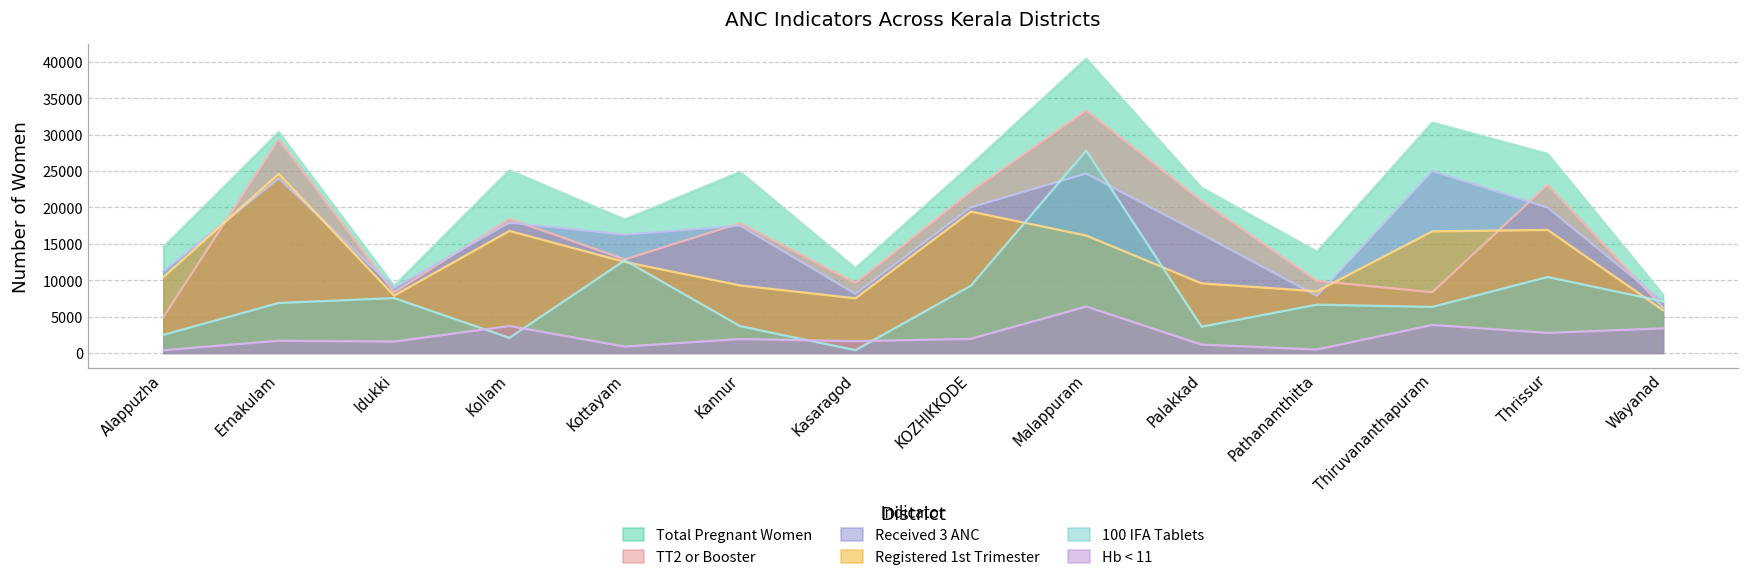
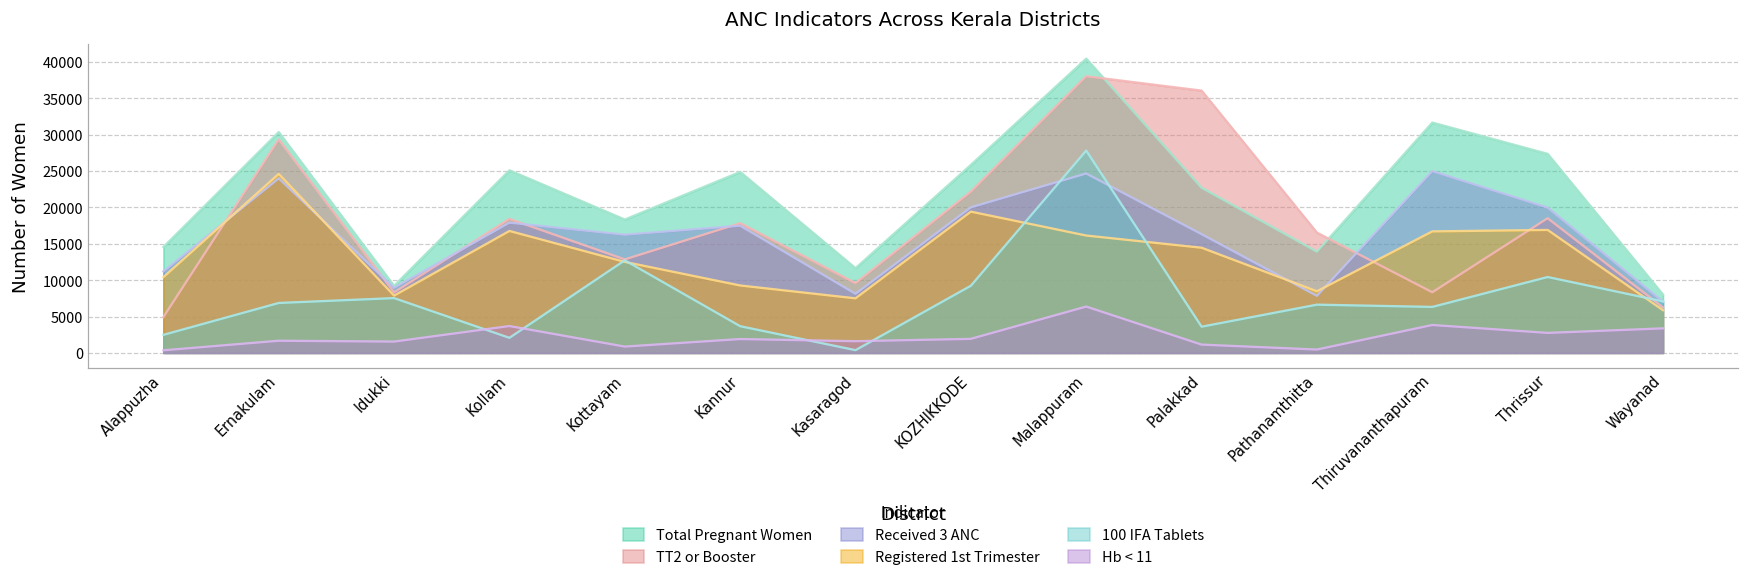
  {
    "TT2 or Booster": {
      "Alappuzha": 5000,
      "Ernakulam": 29000,
      "Idukki": 8000,
      "Kollam": 18000,
      "Kasaragod": 10000,
      "KOZHIKKODE": 22000,
-     "Malappuram": 33000,
-     "Palakkad": 21000,
-     "Pathanamthitta": 10000,
+     "Malappuram": 38000,
+     "Palakkad": 36000,
+     "Pathanamthitta": 17000,
      "Thiruvananthapuram": 8000,
-     "Thrissur": 23000
+     "Thrissur": 19000
    },
    "Registered 1st Trimester": {
      "Alappuzha": 10000,
      "Ernakulam": 25000,
      "Kollam": 17000,
      "Kannur": 9000,
      "Kasaragod": 8000,
      "KOZHIKKODE": 19000,
      "Malappuram": 16000,
-     "Palakkad": 10000,
+     "Palakkad": 14000,
      "Pathanamthitta": 8000,
      "Thiruvananthapuram": 17000,
      "Thrissur": 17000
    }
  }
